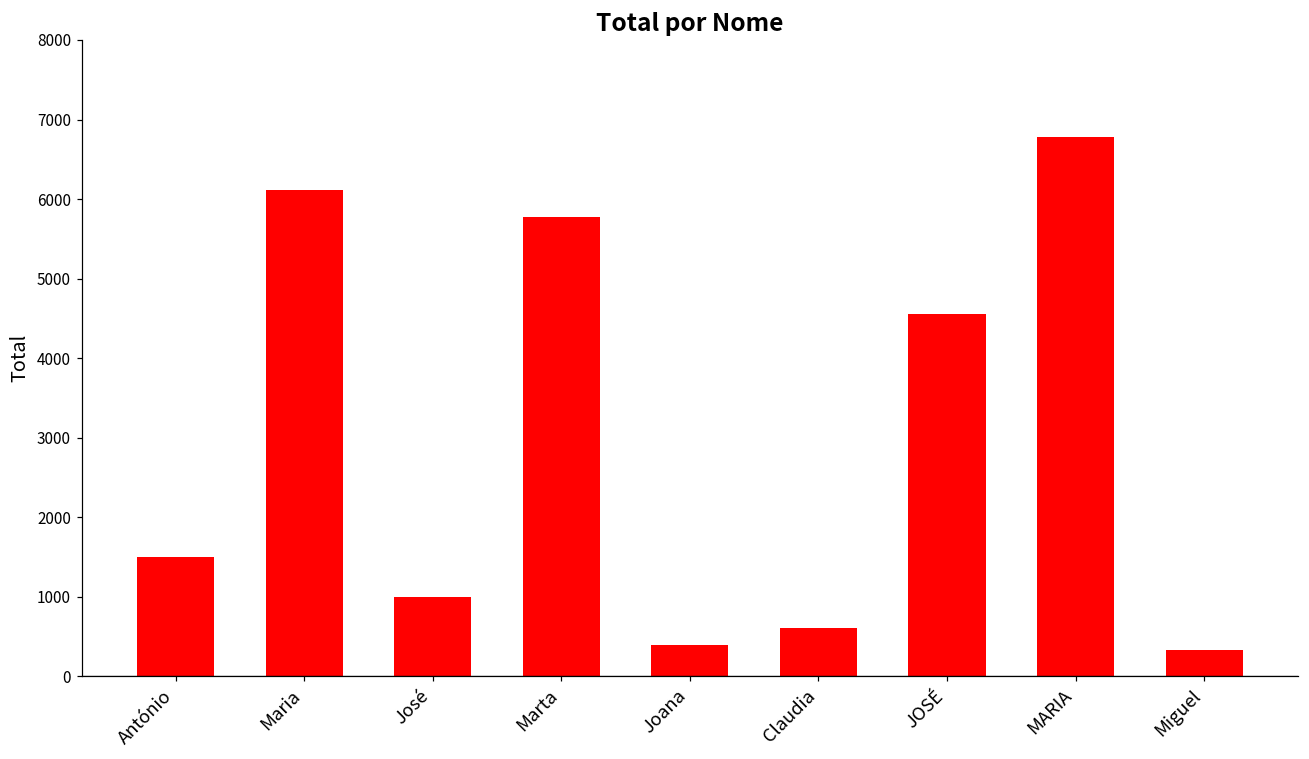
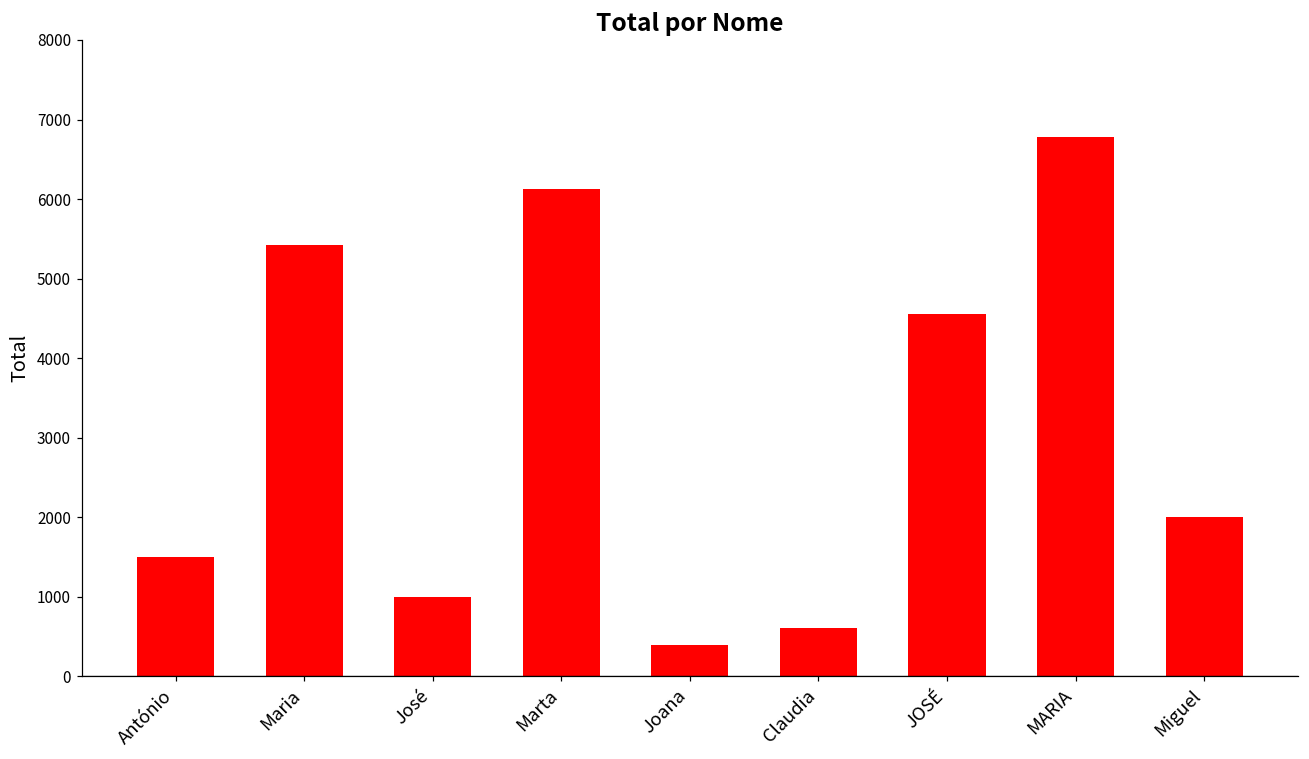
  {
    "António": 1500,
-   "Maria": 6100,
+   "Maria": 5400,
    "José": 1000,
-   "Marta": 5800,
+   "Marta": 6100,
    "Joana": 400,
    "Claudia": 600,
    "JOSÉ": 4600,
    "MARIA": 6800,
-   "Miguel": 300
+   "Miguel": 2000
  }
